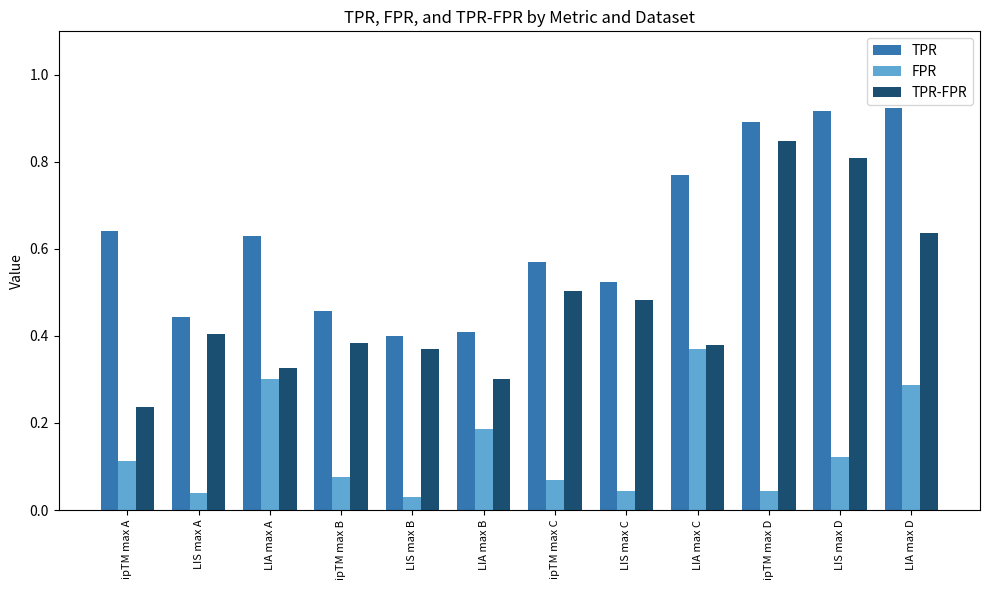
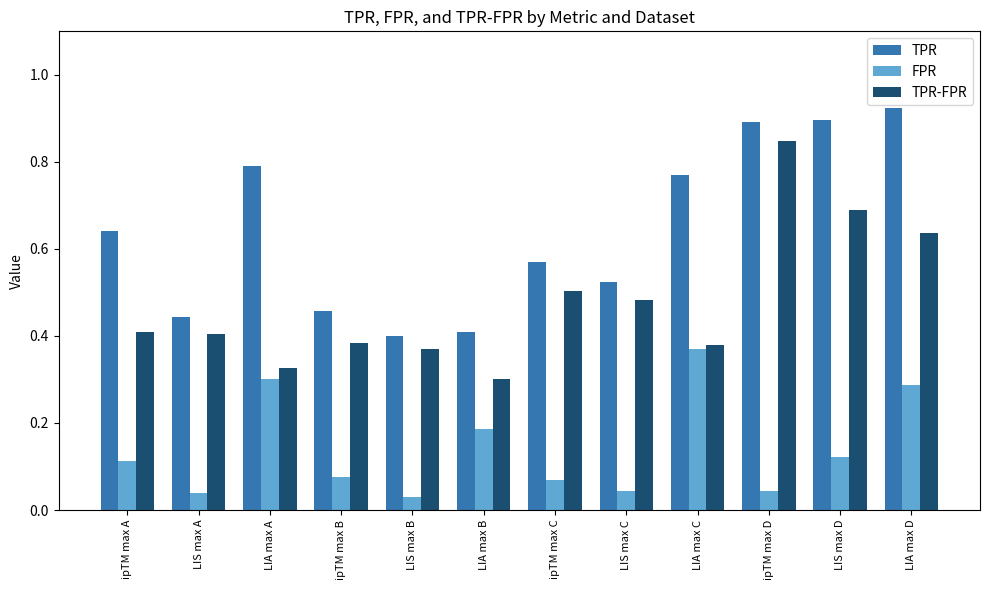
  {
    "TPR": {
      "ipTM max A": 0.64,
      "LIS max A": 0.44,
-     "LIA max A": 0.63,
+     "LIA max A": 0.79,
      "ipTM max B": 0.46,
      "LIS max B": 0.40,
      "LIA max B": 0.41,
      "ipTM max C": 0.57,
      "LIS max C": 0.53,
      "LIA max C": 0.77,
      "ipTM max D": 0.89,
-     "LIS max D": 0.92,
+     "LIS max D": 0.90,
      "LIA max D": 0.92
    },
    "FPR": {
      "ipTM max A": 0.11,
      "LIS max A": 0.04,
      "LIA max A": 0.30,
      "ipTM max B": 0.08,
      "LIS max B": 0.03,
      "LIA max B": 0.19,
      "ipTM max C": 0.07,
      "LIS max C": 0.04,
      "LIA max C": 0.37,
      "ipTM max D": 0.04,
      "LIS max D": 0.12,
      "LIA max D": 0.29
    },
    "TPR-FPR": {
-     "ipTM max A": 0.24,
+     "ipTM max A": 0.41,
      "LIS max A": 0.40,
      "LIA max A": 0.33,
      "ipTM max B": 0.38,
      "LIS max B": 0.37,
      "LIA max B": 0.30,
      "ipTM max C": 0.50,
      "LIS max C": 0.48,
      "LIA max C": 0.38,
      "ipTM max D": 0.85,
-     "LIS max D": 0.81,
+     "LIS max D": 0.69,
      "LIA max D": 0.64
    }
  }
